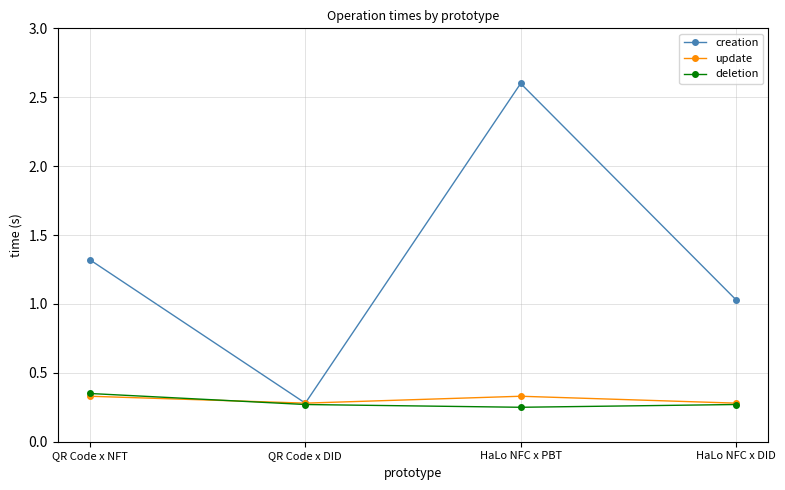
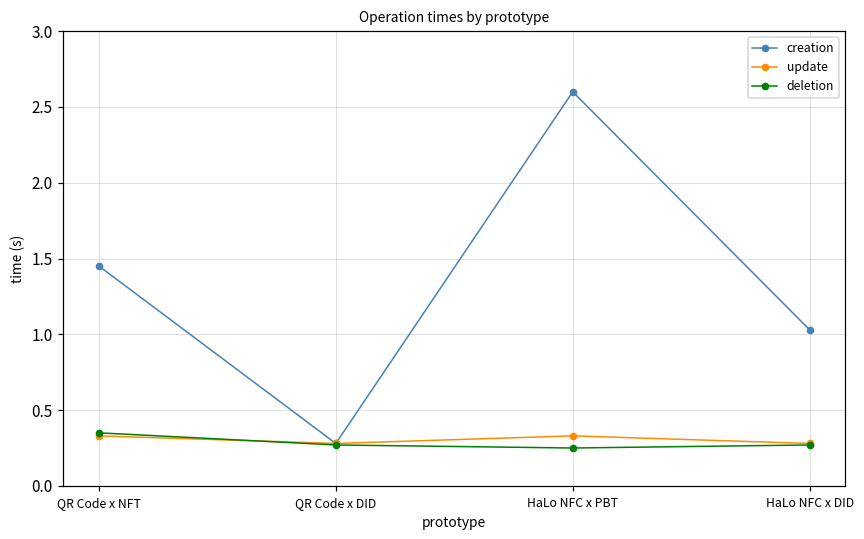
  {
    "creation": {
-     "QR Code x NFT": 1.32,
+     "QR Code x NFT": 1.45,
      "HaLo NFC x PBT": 2.60,
      "HaLo NFC x DID": 1.03
    },
    "update": {
      "QR Code x NFT": 0.33,
      "HaLo NFC x PBT": 0.33
    },
    "deletion": {
      "QR Code x NFT": 0.35,
      "HaLo NFC x PBT": 0.25
    }
  }
